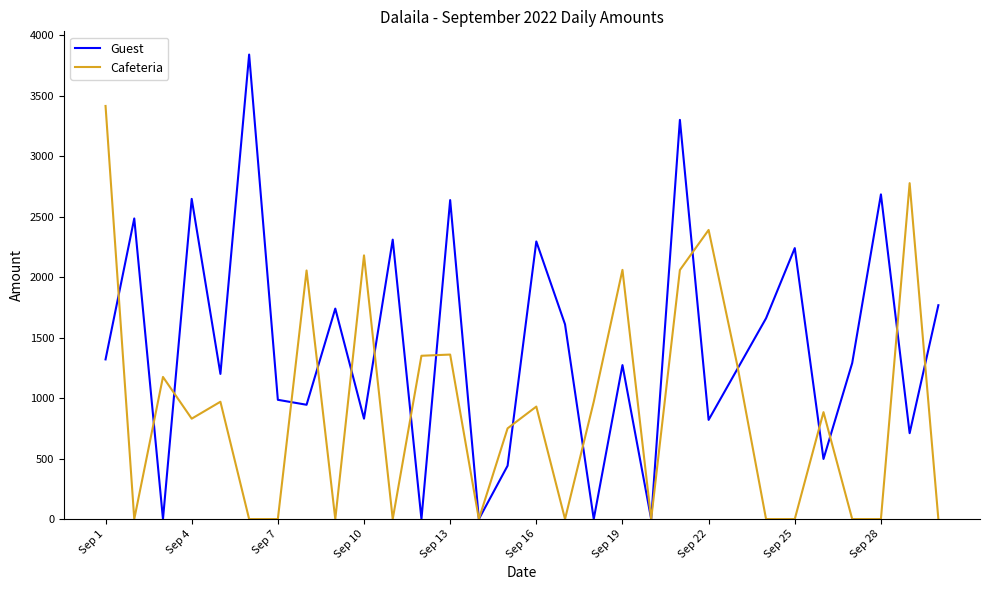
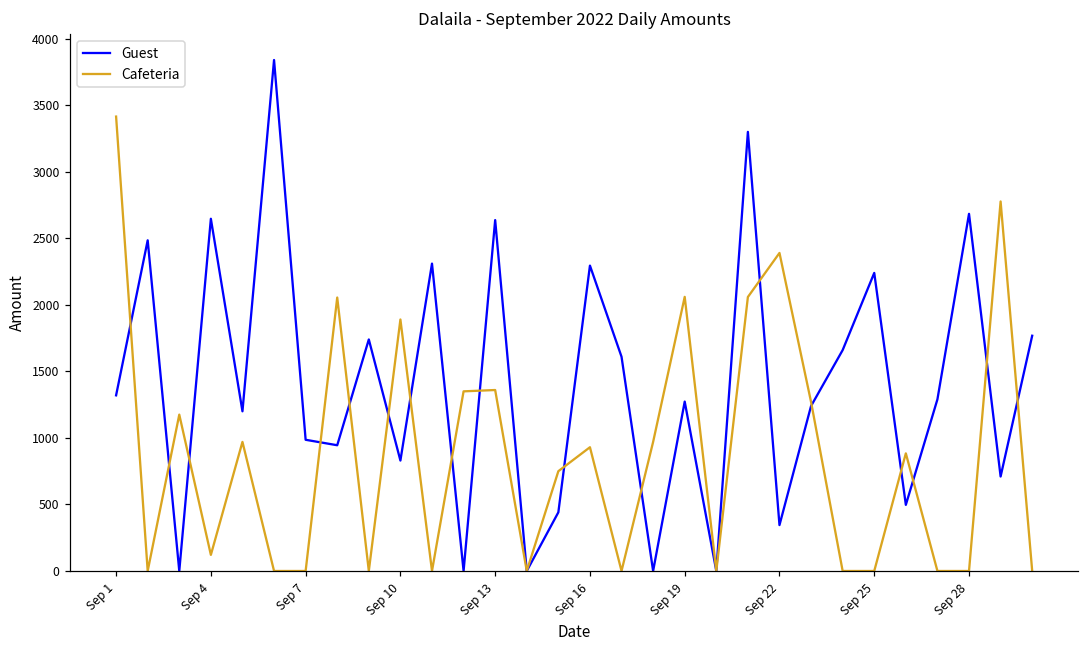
  {
    "Guest": {
      "Sep 1": 1320,
      "Sep 4": 2650,
      "Sep 7": 990,
      "Sep 10": 830,
      "Sep 13": 2640,
      "Sep 16": 2300,
      "Sep 19": 1270,
-     "Sep 22": 820,
+     "Sep 22": 350,
      "Sep 25": 2240,
      "Sep 28": 2680
    },
    "Cafeteria": {
      "Sep 1": 3420,
-     "Sep 4": 830,
+     "Sep 4": 120,
      "Sep 7": 0,
-     "Sep 10": 2180,
+     "Sep 10": 1890,
      "Sep 13": 1360,
      "Sep 16": 930,
      "Sep 19": 2060,
      "Sep 22": 2390,
      "Sep 25": 0,
      "Sep 28": 0
    }
  }
